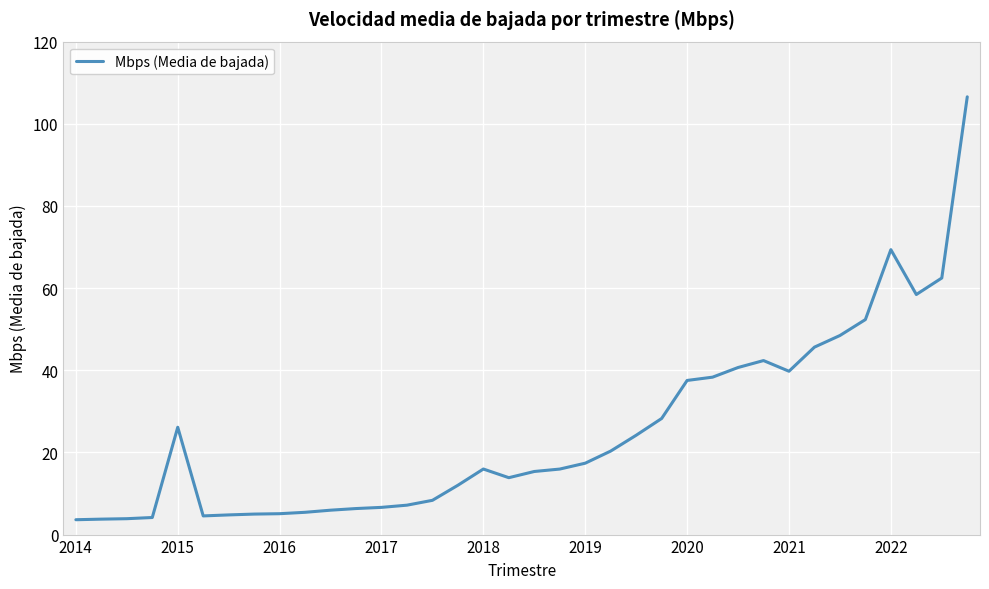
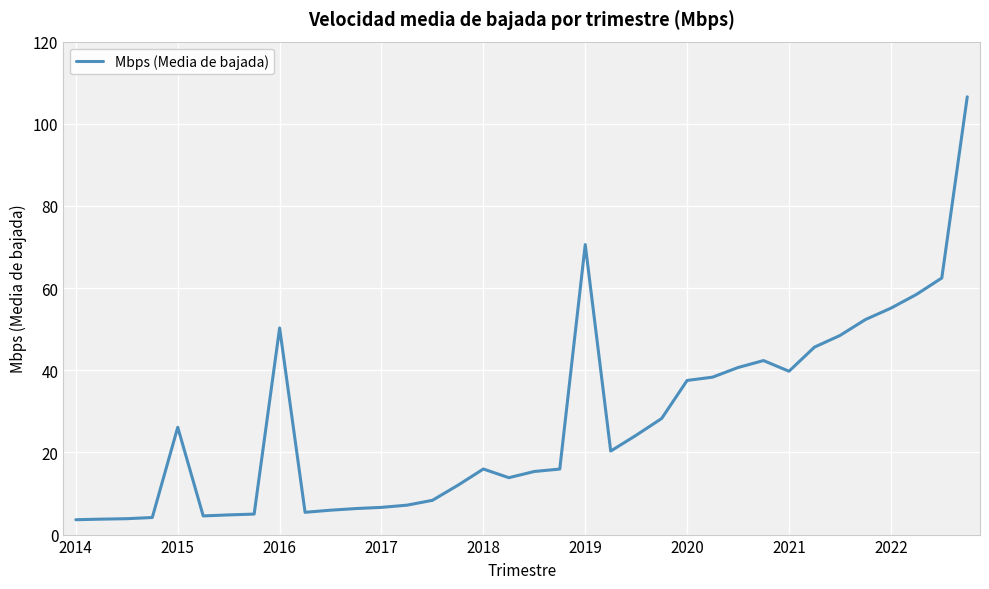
  {
    "2014": 4,
    "2015": 26,
-   "2016": 5,
+   "2016": 50,
    "2017": 7,
    "2018": 16,
-   "2019": 17,
+   "2019": 71,
    "2020": 38,
    "2021": 40,
-   "2022": 69
+   "2022": 55
  }
